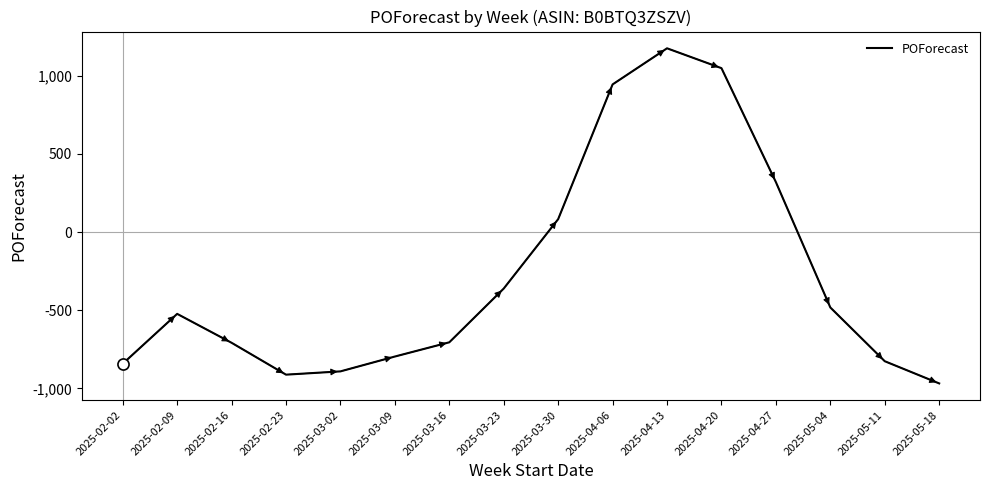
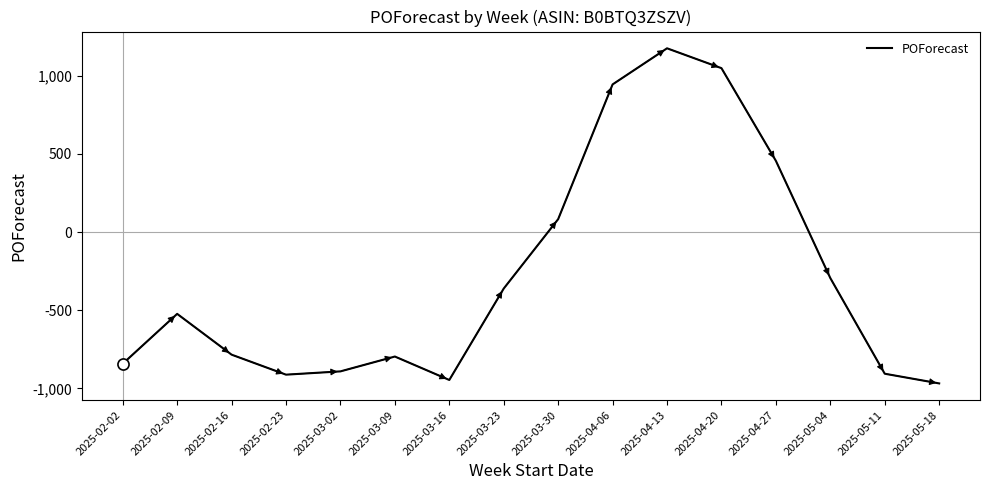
  {
    "POForecast": {
      "2025-02-09": "-520",
-     "2025-02-16": "-710",
+     "2025-02-16": "-780",
      "2025-02-23": "-910",
      "2025-03-02": "-890",
      "2025-03-09": "-800",
-     "2025-03-16": "-710",
+     "2025-03-16": "-950",
      "2025-03-23": "-360",
      "2025-03-30": "80",
      "2025-04-06": "950",
      "2025-04-13": "1,180",
      "2025-04-20": "1,050",
-     "2025-04-27": "320",
-     "2025-05-04": "-480",
-     "2025-05-11": "-830",
+     "2025-04-27": "460",
+     "2025-05-04": "-290",
+     "2025-05-11": "-910",
      "2025-05-18": "-970"
    }
  }
